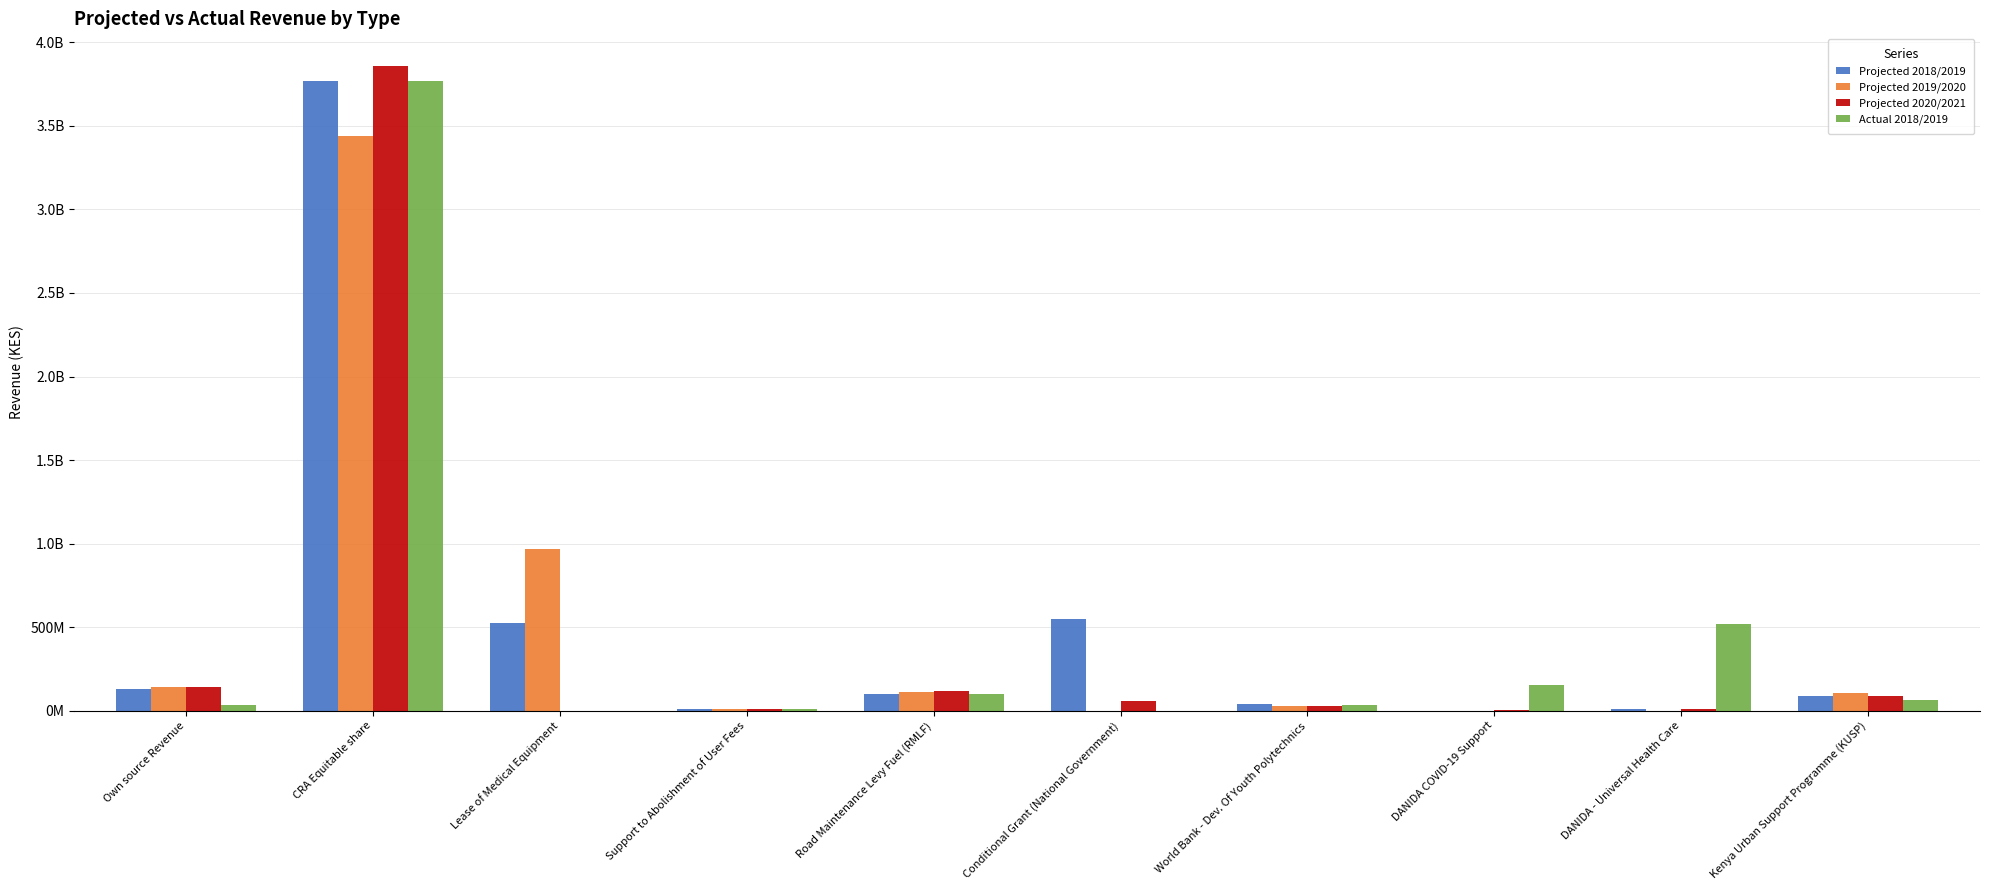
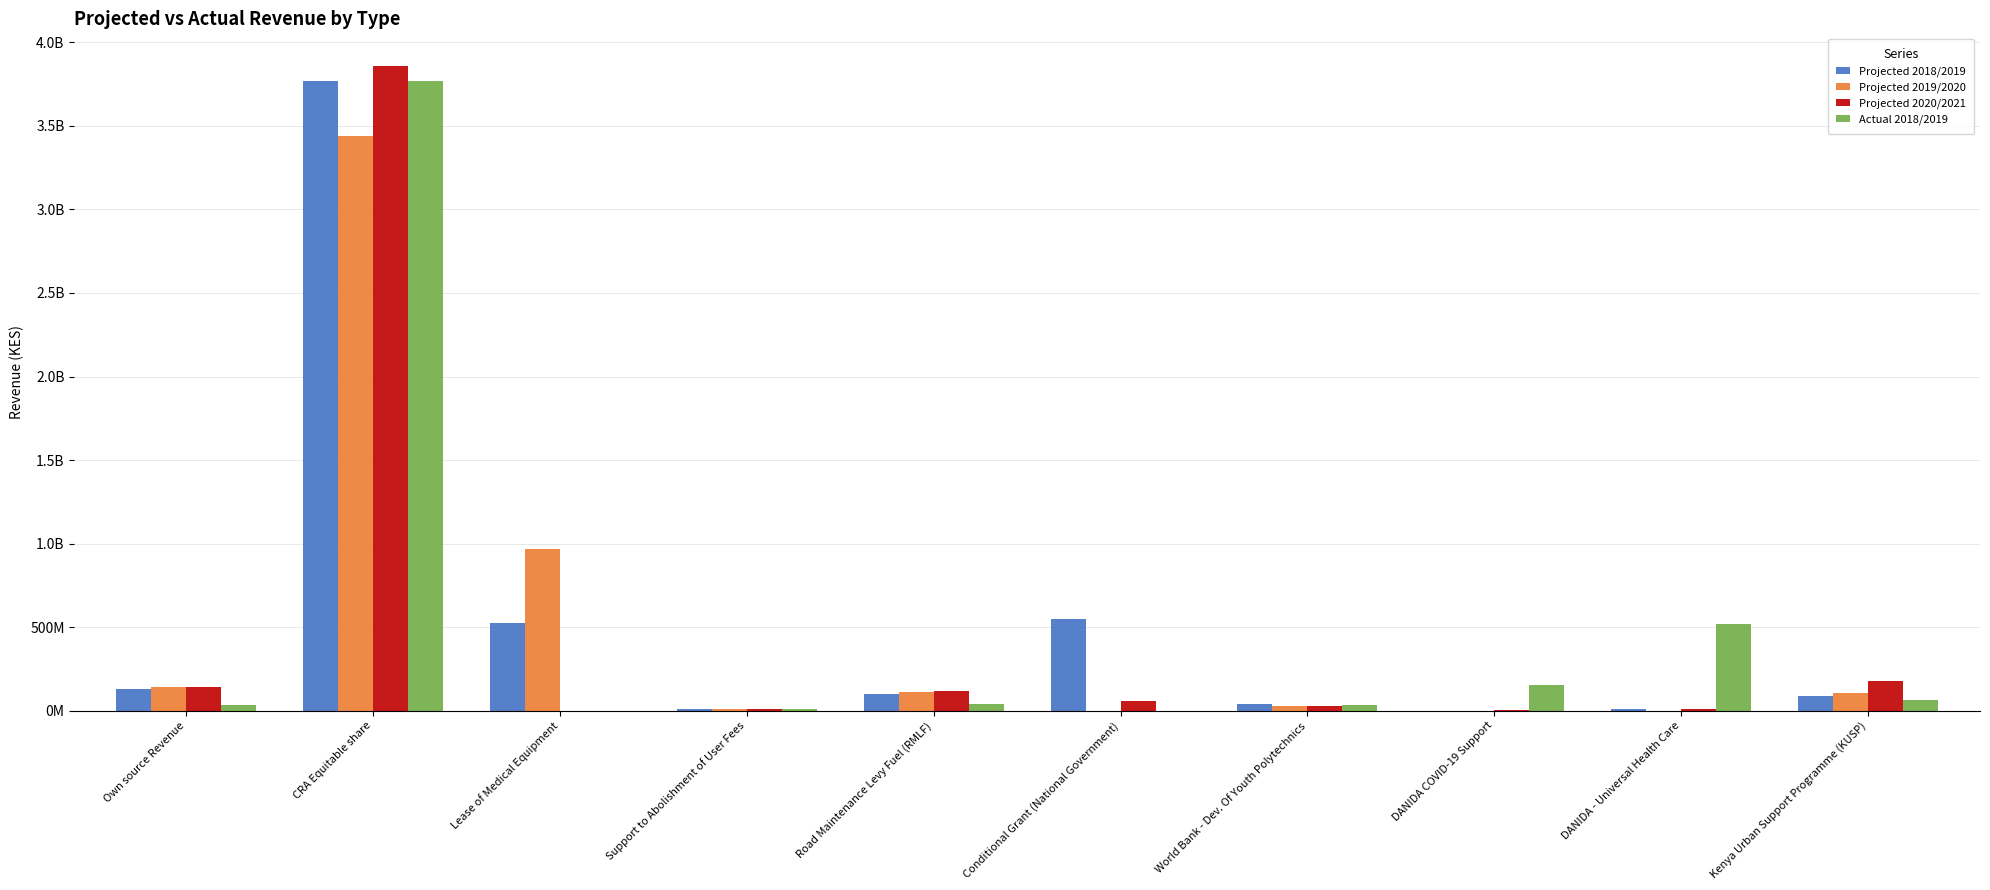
  {
    "Projected 2018/2019": {
      "Own source Revenue": 130000000,
      "CRA Equitable share": 3770000000,
      "Lease of Medical Equipment": 520000000,
      "Road Maintenance Levy Fuel (RMLF)": 100000000,
      "Conditional Grant (National Government)": 550000000,
      "World Bank - Dev. Of Youth Polytechnics": 40000000,
      "DANIDA COVID-19 Support": 0,
      "Kenya Urban Support Programme (KUSP)": 90000000
    },
    "Projected 2019/2020": {
      "Own source Revenue": 140000000,
      "CRA Equitable share": 3440000000,
      "Lease of Medical Equipment": 960000000,
      "Road Maintenance Levy Fuel (RMLF)": 110000000,
      "Conditional Grant (National Government)": 0,
      "World Bank - Dev. Of Youth Polytechnics": 30000000,
      "DANIDA COVID-19 Support": 0,
      "DANIDA - Universal Health Care": 0,
      "Kenya Urban Support Programme (KUSP)": 110000000
    },
    "Projected 2020/2021": {
      "Own source Revenue": 140000000,
      "CRA Equitable share": 3860000000,
      "Lease of Medical Equipment": 0,
      "Road Maintenance Levy Fuel (RMLF)": 120000000,
      "Conditional Grant (National Government)": 60000000,
      "World Bank - Dev. Of Youth Polytechnics": 30000000,
-     "Kenya Urban Support Programme (KUSP)": 90000000
+     "Kenya Urban Support Programme (KUSP)": 180000000
    },
    "Actual 2018/2019": {
      "Own source Revenue": 30000000,
      "CRA Equitable share": 3770000000,
      "Lease of Medical Equipment": 0,
-     "Road Maintenance Levy Fuel (RMLF)": 100000000,
+     "Road Maintenance Levy Fuel (RMLF)": 40000000,
      "Conditional Grant (National Government)": 0,
      "World Bank - Dev. Of Youth Polytechnics": 30000000,
      "DANIDA COVID-19 Support": 150000000,
      "DANIDA - Universal Health Care": 520000000,
      "Kenya Urban Support Programme (KUSP)": 60000000
    }
  }
